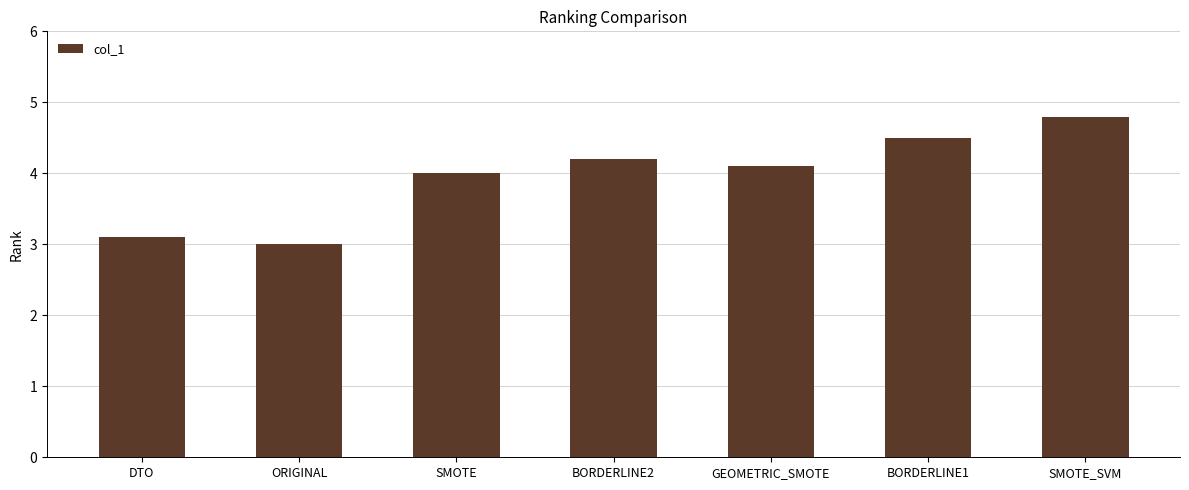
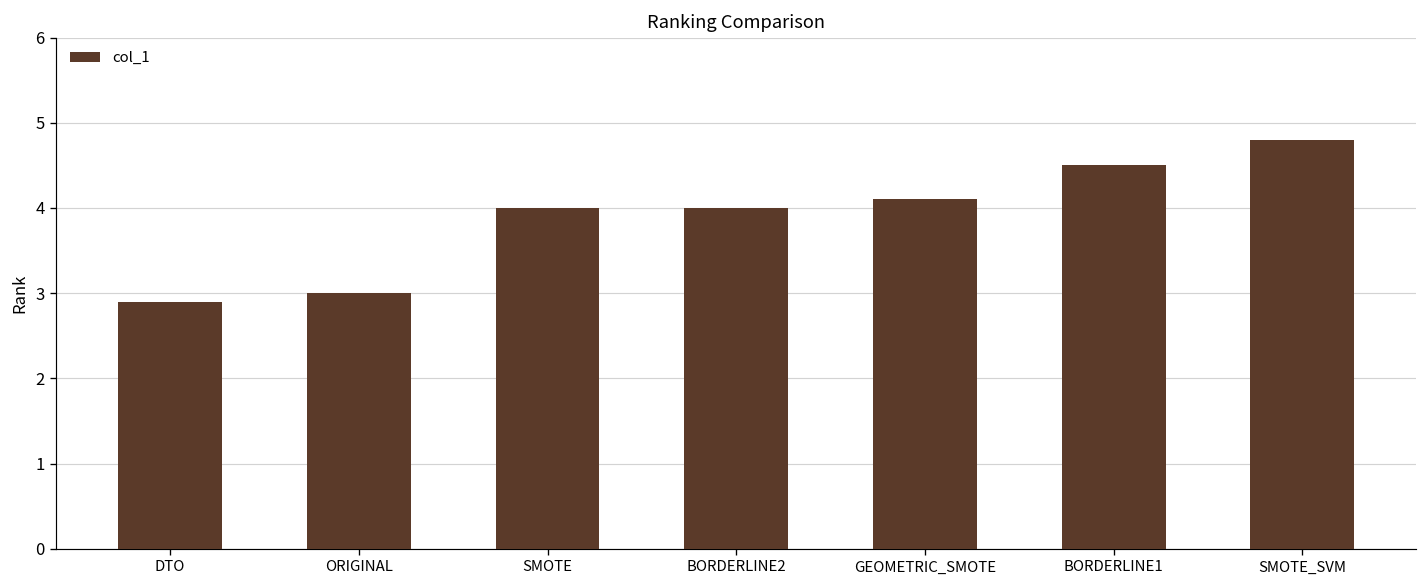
  {
-   "DTO": 3.1,
+   "DTO": 2.9,
    "ORIGINAL": 3.0,
    "SMOTE": 4.0,
-   "BORDERLINE2": 4.2,
+   "BORDERLINE2": 4.0,
    "GEOMETRIC_SMOTE": 4.1,
    "BORDERLINE1": 4.5,
    "SMOTE_SVM": 4.8
  }
